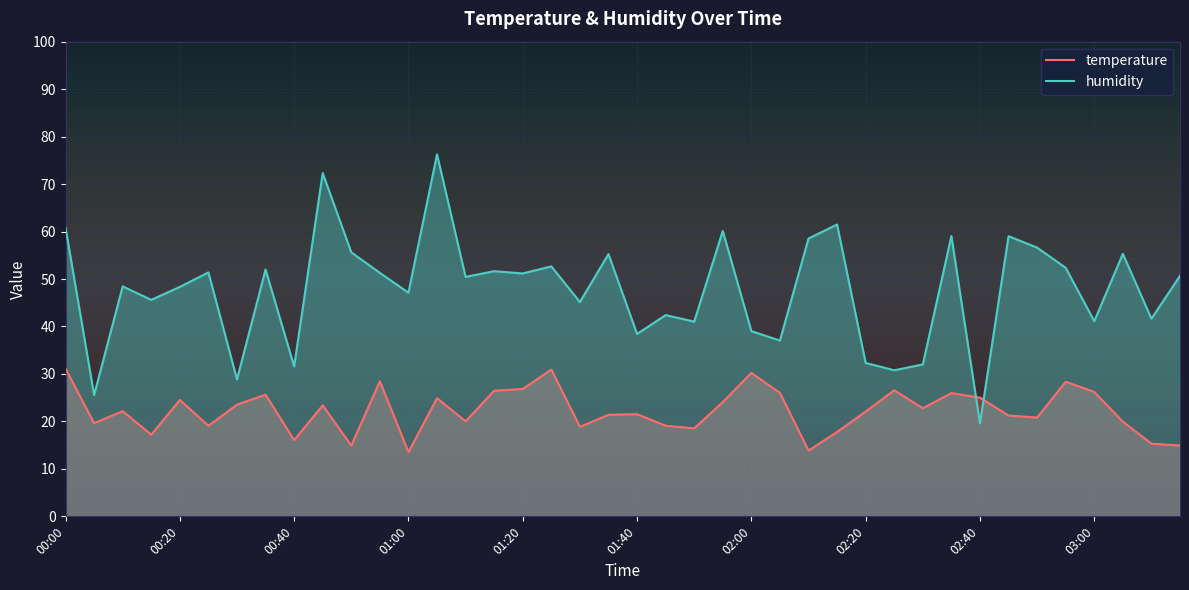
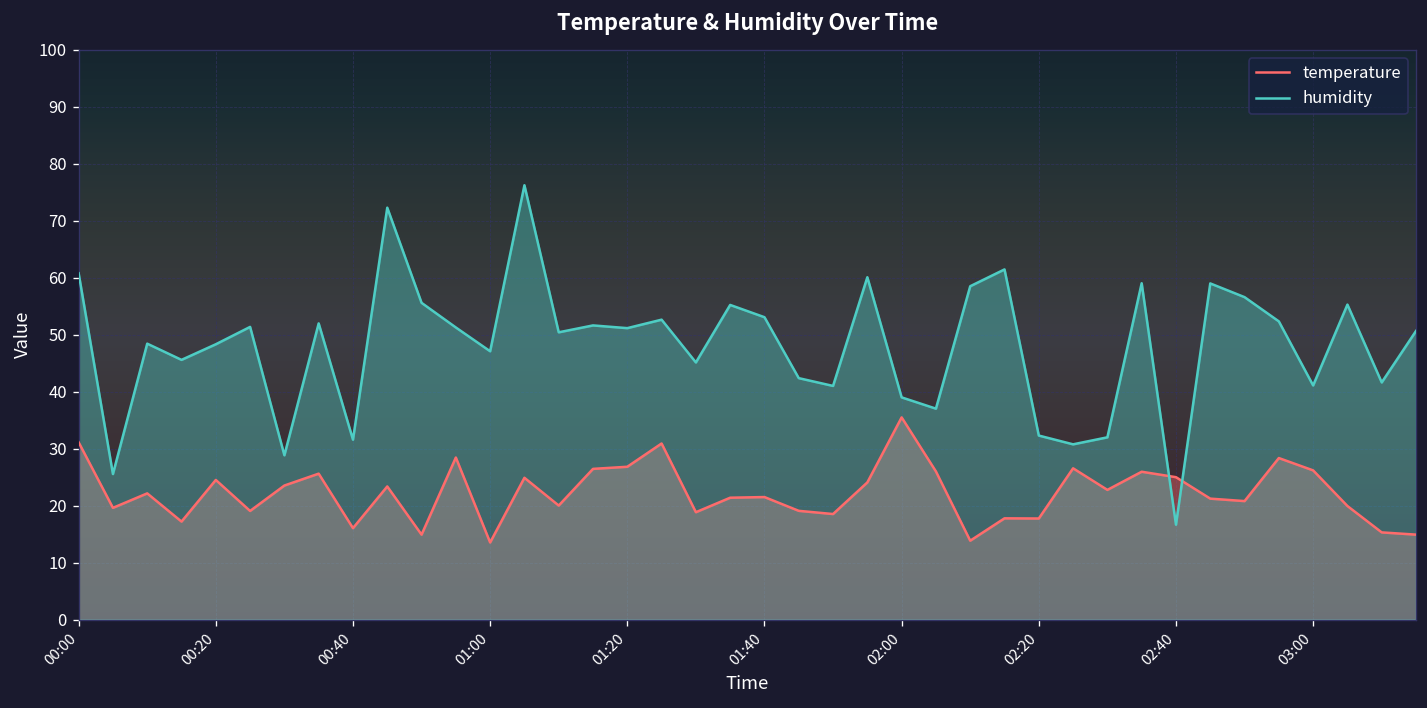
  {
    "temperature": {
      "00:00": 31,
      "00:20": 25,
      "00:40": 16,
      "01:00": 14,
      "01:20": 27,
      "01:40": 22,
-     "02:00": 30,
-     "02:20": 22,
+     "02:00": 36,
+     "02:20": 18,
      "02:40": 25,
      "03:00": 26
    },
    "humidity": {
      "00:00": 61,
      "00:20": 48,
      "00:40": 32,
      "01:00": 47,
      "01:20": 51,
-     "01:40": 38,
+     "01:40": 53,
      "02:00": 39,
      "02:20": 32,
-     "02:40": 20,
+     "02:40": 17,
      "03:00": 41
    }
  }
